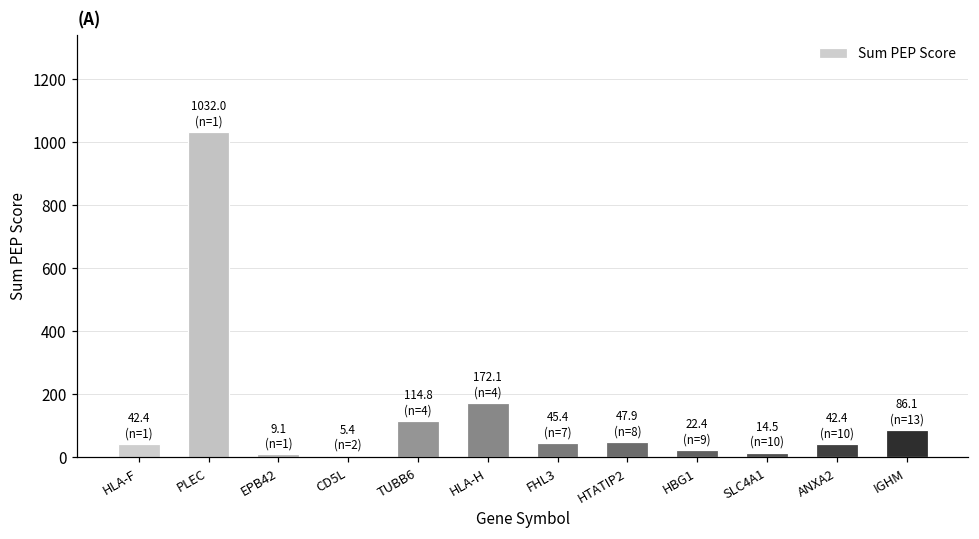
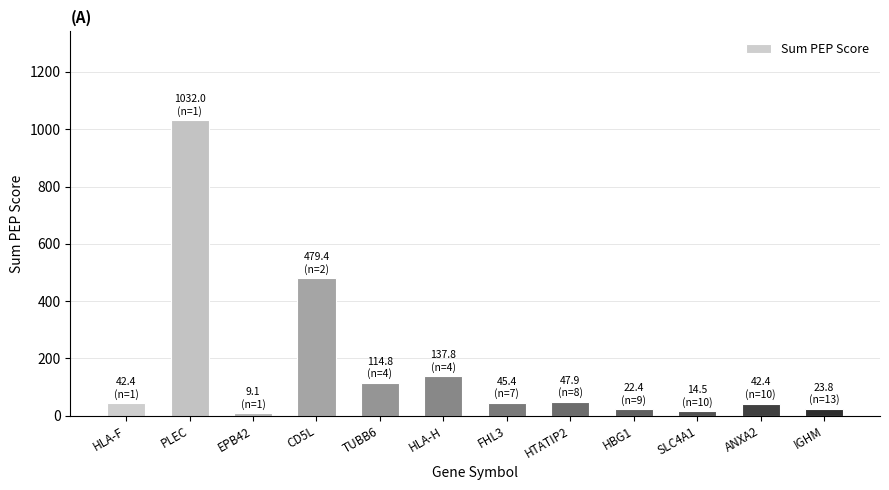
  {
    "HLA-F": 42.4,
    "PLEC": 1032.0,
    "EPB42": 9.1,
-   "CD5L": 5.4,
+   "CD5L": 479.4,
    "TUBB6": 114.8,
-   "HLA-H": 172.1,
+   "HLA-H": 137.8,
    "FHL3": 45.4,
    "HTATIP2": 47.9,
    "HBG1": 22.4,
    "SLC4A1": 14.5,
    "ANXA2": 42.4,
-   "IGHM": 86.1
+   "IGHM": 23.8
  }
